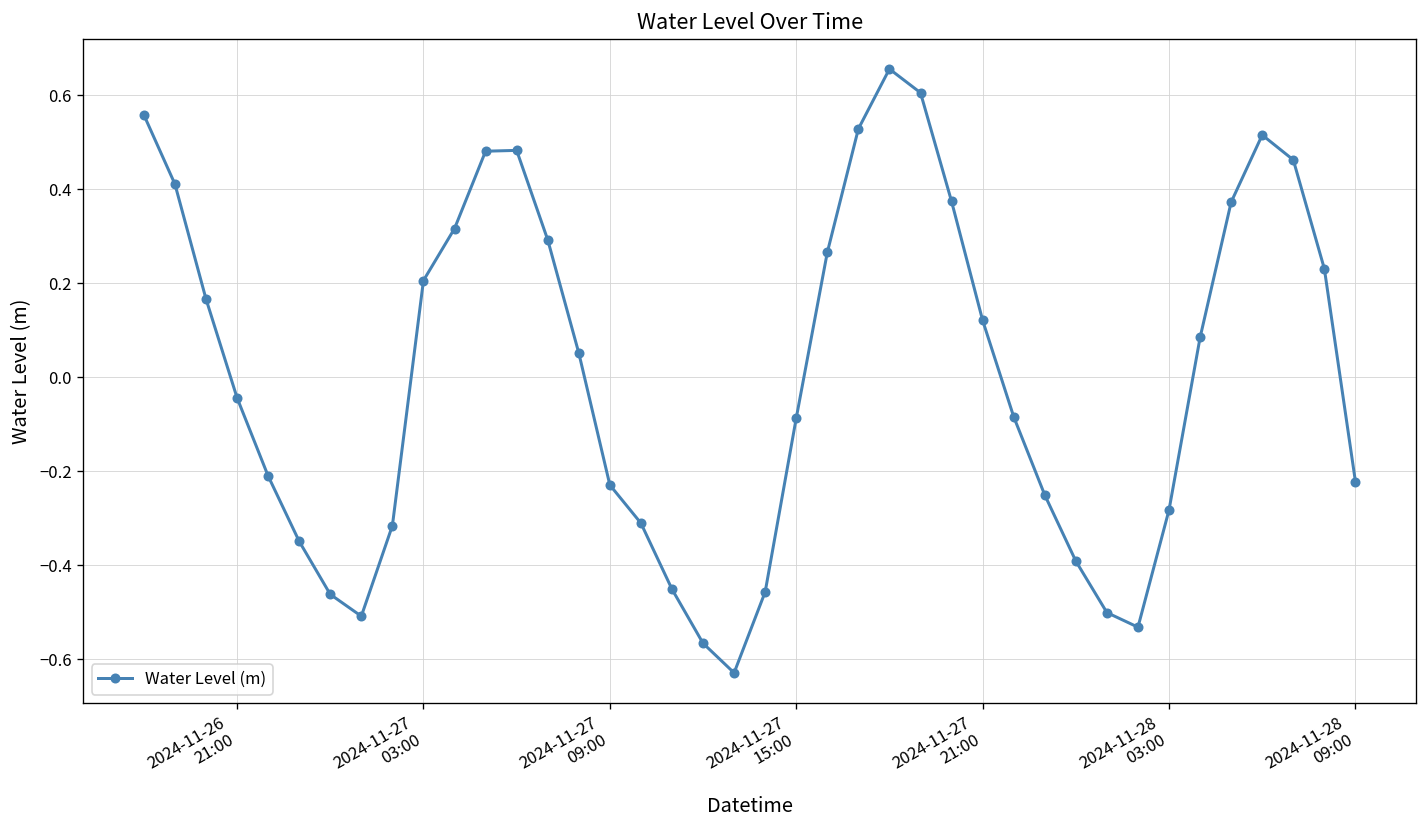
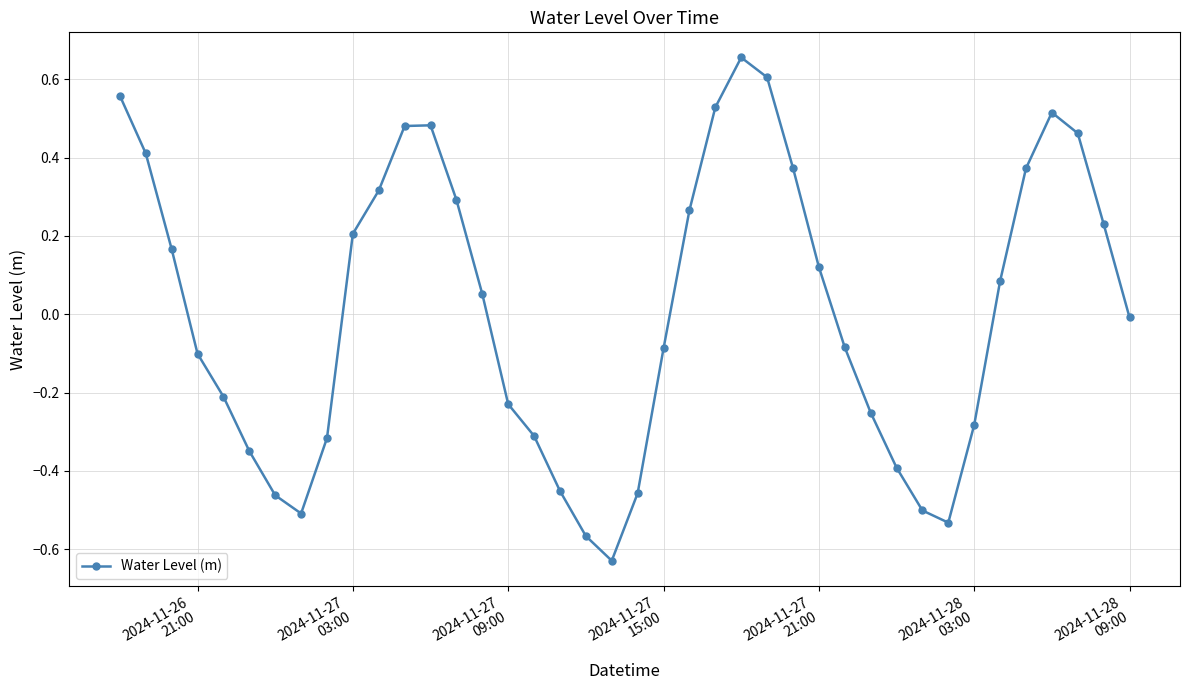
  {
-   "2024-11-26 21:00": -0.04,
+   "2024-11-26 21:00": -0.10,
    "2024-11-27 03:00": 0.21,
    "2024-11-27 09:00": -0.23,
    "2024-11-27 15:00": -0.09,
    "2024-11-27 21:00": 0.12,
    "2024-11-28 03:00": -0.28,
-   "2024-11-28 09:00": -0.22
+   "2024-11-28 09:00": -0.01
  }
